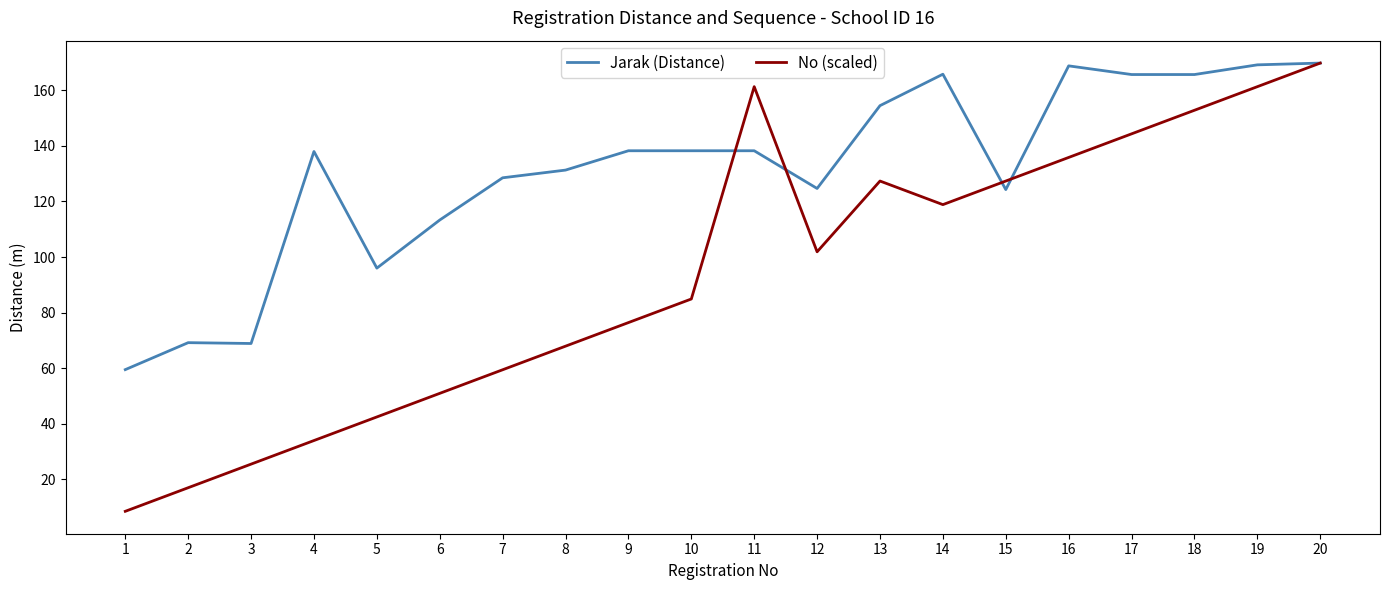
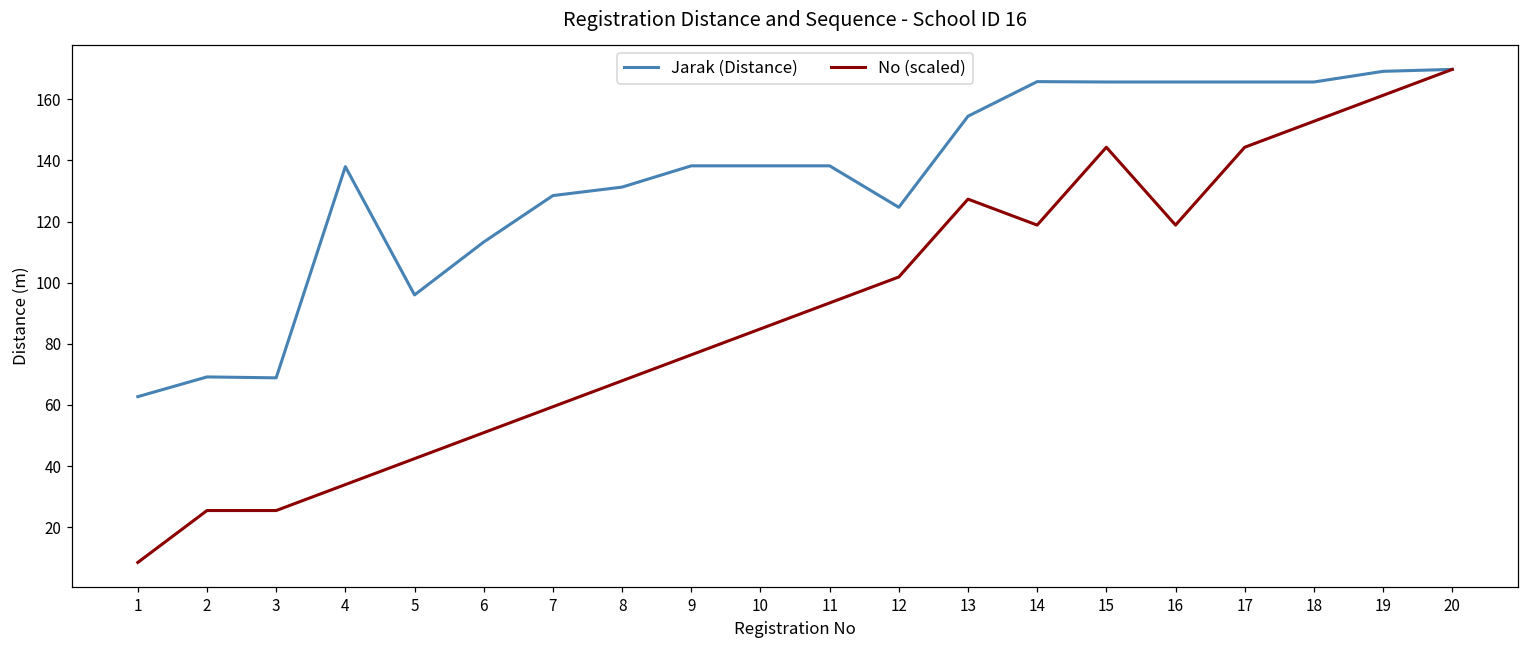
  {
    "Jarak (Distance)": {
-     "1": 59,
+     "1": 63,
      "2": 69,
      "3": 69,
      "4": 138,
      "5": 96,
      "6": 113,
      "7": 128,
      "8": 131,
      "9": 138,
      "10": 138,
      "11": 138,
      "12": 125,
      "13": 154,
      "14": 166,
-     "15": 124,
-     "16": 169,
+     "15": 166,
+     "16": 166,
      "17": 166,
      "18": 166,
      "19": 169
    },
    "No (scaled)": {
      "1": 8,
-     "2": 17,
+     "2": 25,
      "3": 25,
      "4": 34,
      "5": 42,
      "6": 51,
      "7": 59,
      "8": 68,
      "9": 76,
      "10": 85,
-     "11": 161,
+     "11": 93,
      "12": 102,
      "13": 127,
      "14": 119,
-     "15": 127,
-     "16": 136,
+     "15": 144,
+     "16": 119,
      "17": 144,
      "18": 153,
      "19": 161
    }
  }
